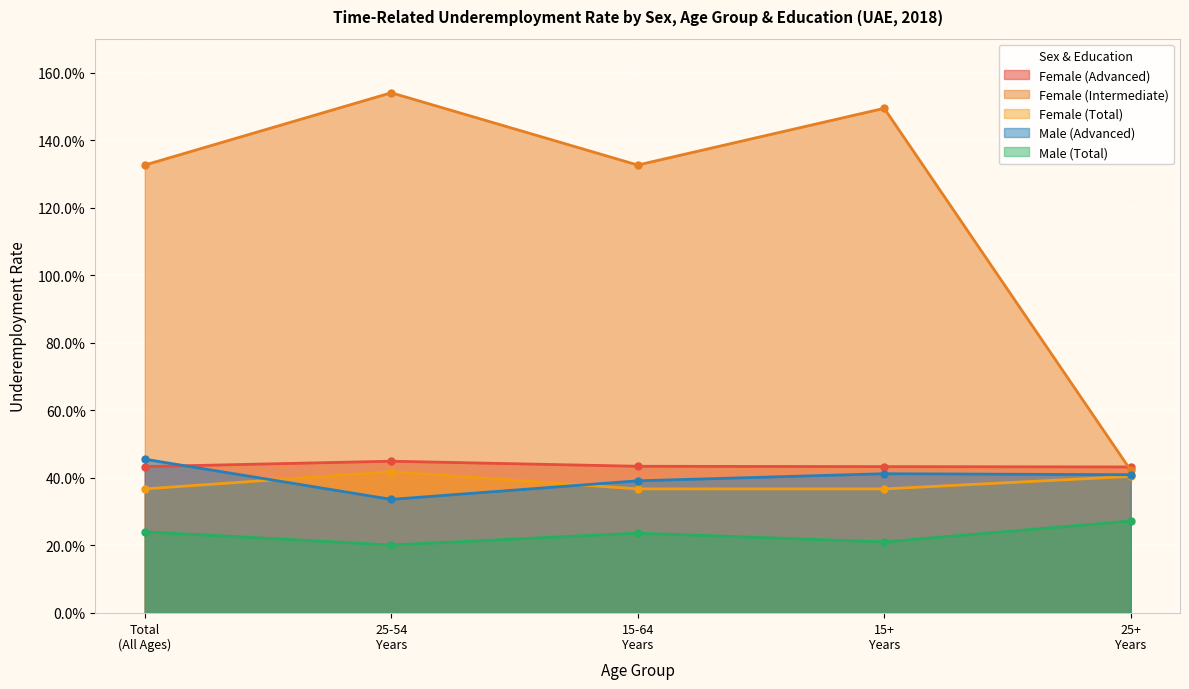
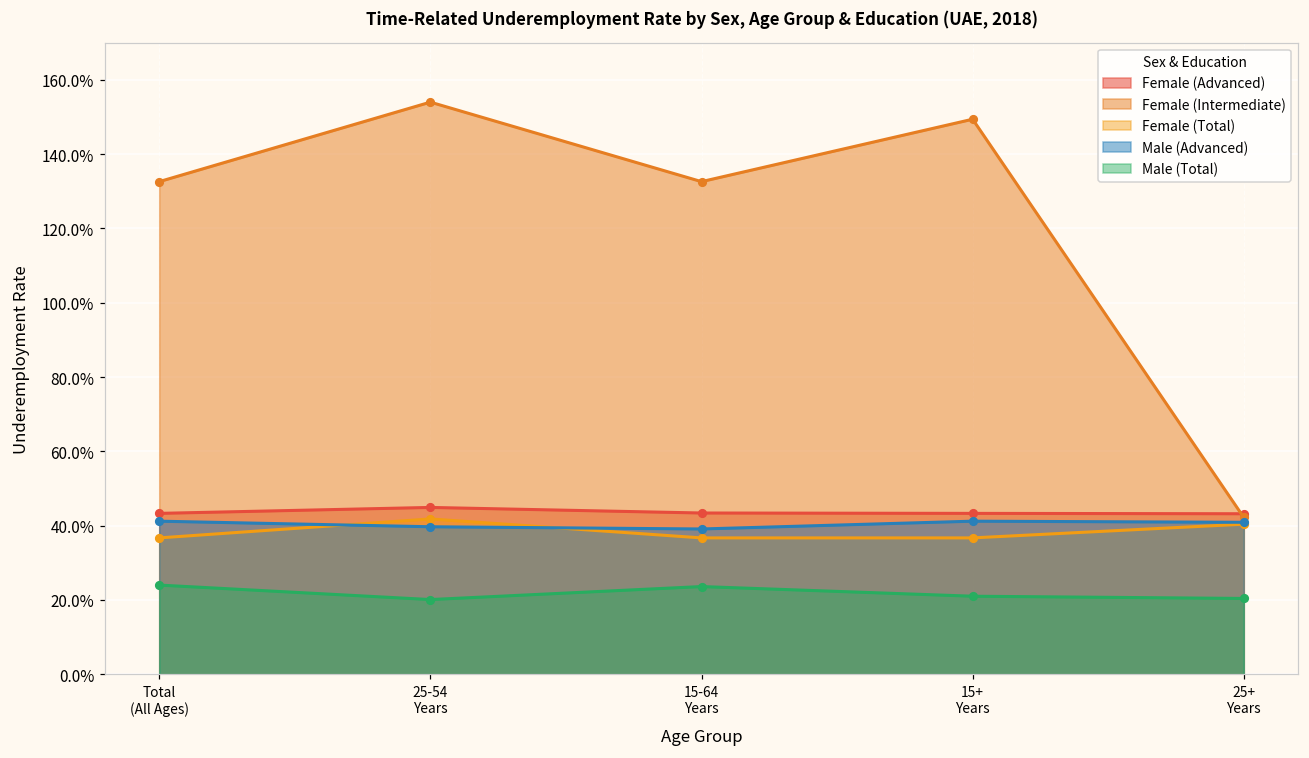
  {
    "Male (Advanced)": {
-     "Total (All Ages)": "46%",
-     "25-54 Years": "34%",
+     "Total (All Ages)": "41%",
+     "25-54 Years": "40%",
      "15-64 Years": "39%",
      "15+ Years": "41%"
    },
    "Male (Total)": {
      "Total (All Ages)": "24%",
      "25-54 Years": "20%",
      "15-64 Years": "24%",
      "15+ Years": "21%",
-     "25+ Years": "27%"
+     "25+ Years": "20%"
    }
  }
